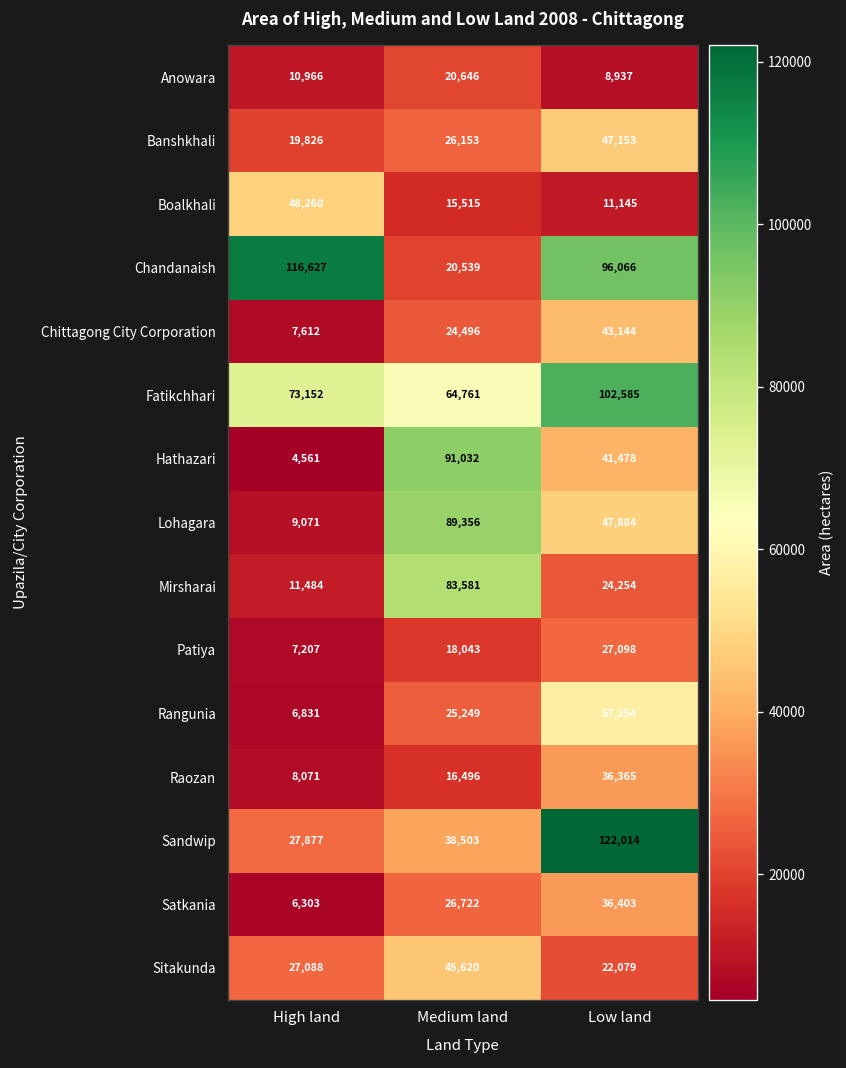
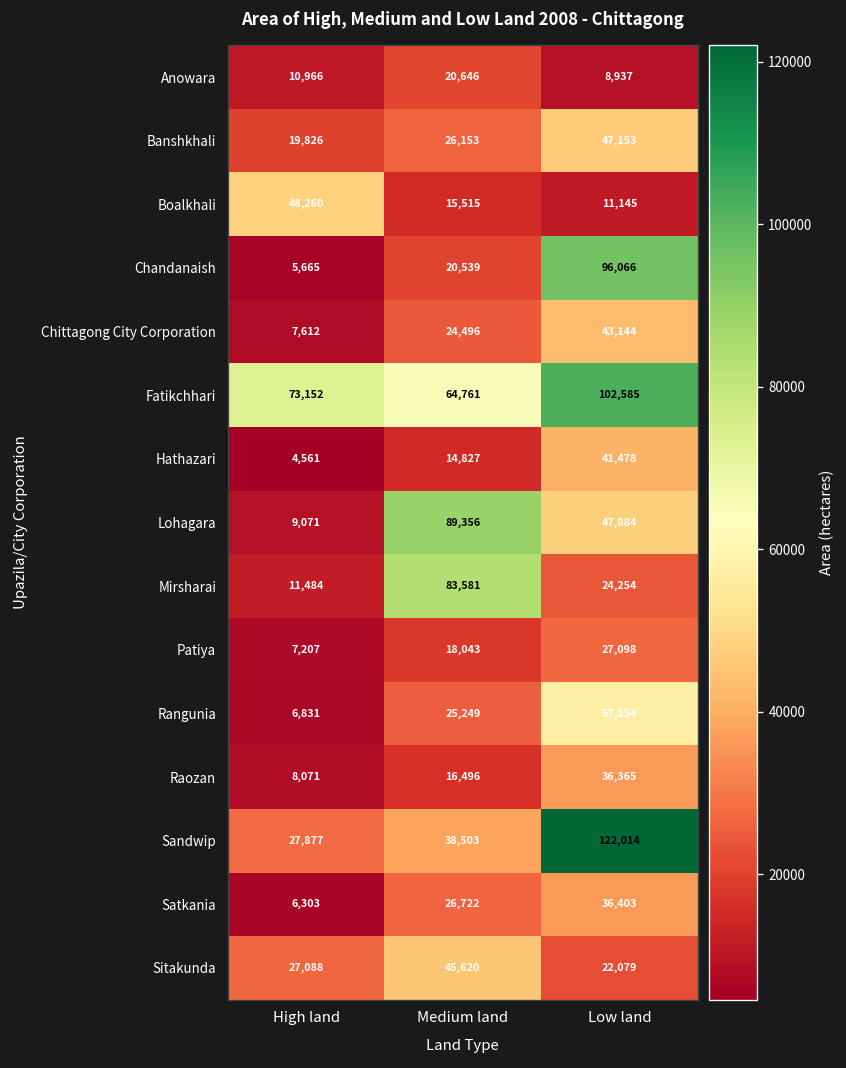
  {
    "Anowara": {
      "High land": "10,966",
      "Medium land": "20,646",
      "Low land": "8,937"
    },
    "Banshkhali": {
      "High land": "19,826",
      "Medium land": "26,153",
      "Low land": "47,153"
    },
    "Boalkhali": {
      "High land": "48,260",
      "Medium land": "15,515",
      "Low land": "11,145"
    },
    "Chandanaish": {
-     "High land": "116,627",
+     "High land": "5,665",
      "Medium land": "20,539",
      "Low land": "96,066"
    },
    "Chittagong City Corporation": {
      "High land": "7,612",
      "Medium land": "24,496",
      "Low land": "43,144"
    },
    "Fatikchhari": {
      "High land": "73,152",
      "Medium land": "64,761",
      "Low land": "102,585"
    },
    "Hathazari": {
      "High land": "4,561",
-     "Medium land": "91,032",
+     "Medium land": "14,827",
      "Low land": "41,478"
    },
    "Lohagara": {
      "High land": "9,071",
      "Medium land": "89,356",
      "Low land": "47,884"
    },
    "Mirsharai": {
      "High land": "11,484",
      "Medium land": "83,581",
      "Low land": "24,254"
    },
    "Patiya": {
      "High land": "7,207",
      "Medium land": "18,043",
      "Low land": "27,098"
    },
    "Rangunia": {
      "High land": "6,831",
      "Medium land": "25,249",
      "Low land": "57,254"
    },
    "Raozan": {
      "High land": "8,071",
      "Medium land": "16,496",
      "Low land": "36,365"
    },
    "Sandwip": {
      "High land": "27,877",
      "Medium land": "38,503",
      "Low land": "122,014"
    },
    "Satkania": {
      "High land": "6,303",
      "Medium land": "26,722",
      "Low land": "36,403"
    },
    "Sitakunda": {
      "High land": "27,088",
      "Medium land": "45,620",
      "Low land": "22,079"
    }
  }
